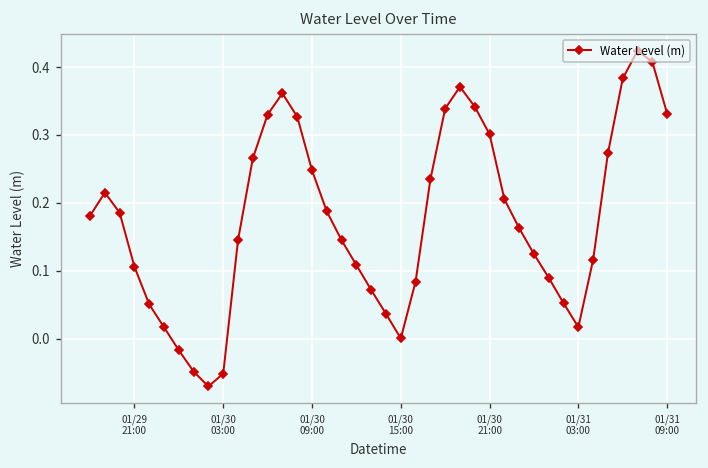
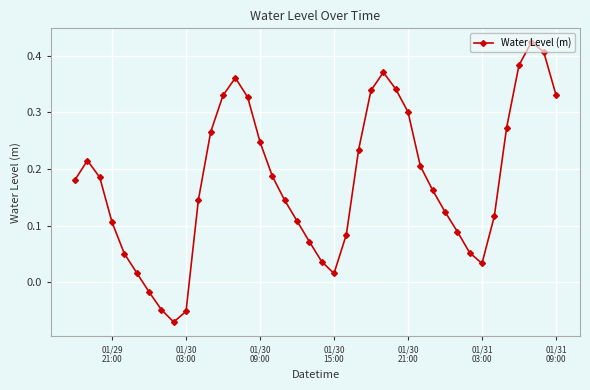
  {
    "01/29 21:00": 0.11,
    "01/30 03:00": -0.05,
    "01/30 09:00": 0.25,
-   "01/30 15:00": 0.00,
+   "01/30 15:00": 0.02,
    "01/30 21:00": 0.30,
-   "01/31 03:00": 0.02,
+   "01/31 03:00": 0.03,
    "01/31 09:00": 0.33
  }
